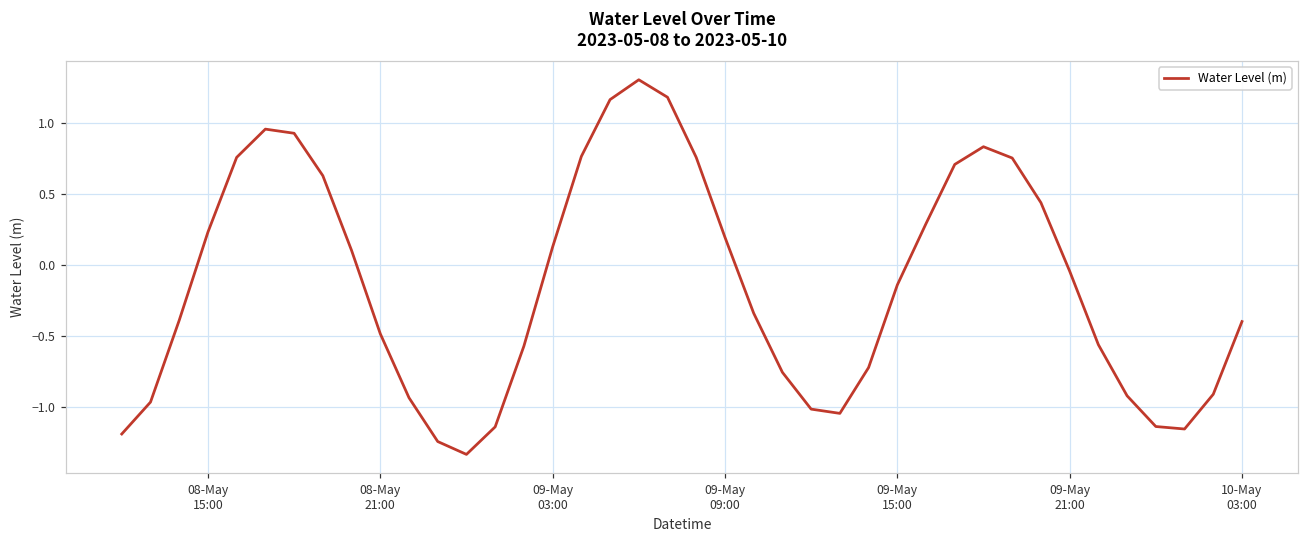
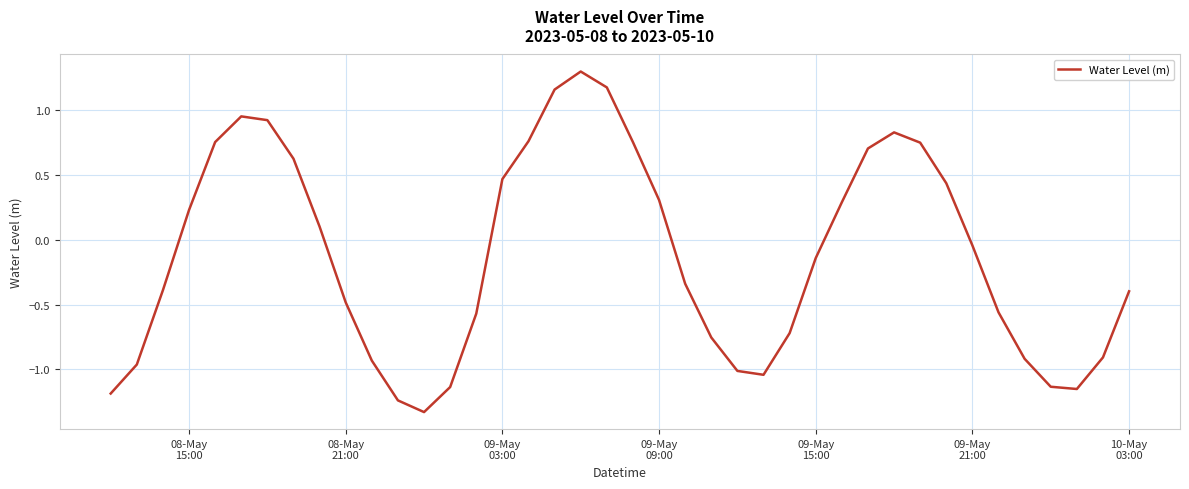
  {
    "08-May 15:00": 0.23,
    "08-May 21:00": -0.48,
-   "09-May 03:00": 0.13,
-   "09-May 09:00": 0.19,
+   "09-May 03:00": 0.47,
+   "09-May 09:00": 0.31,
    "09-May 15:00": -0.14,
    "09-May 21:00": -0.04,
    "10-May 03:00": -0.40
  }
